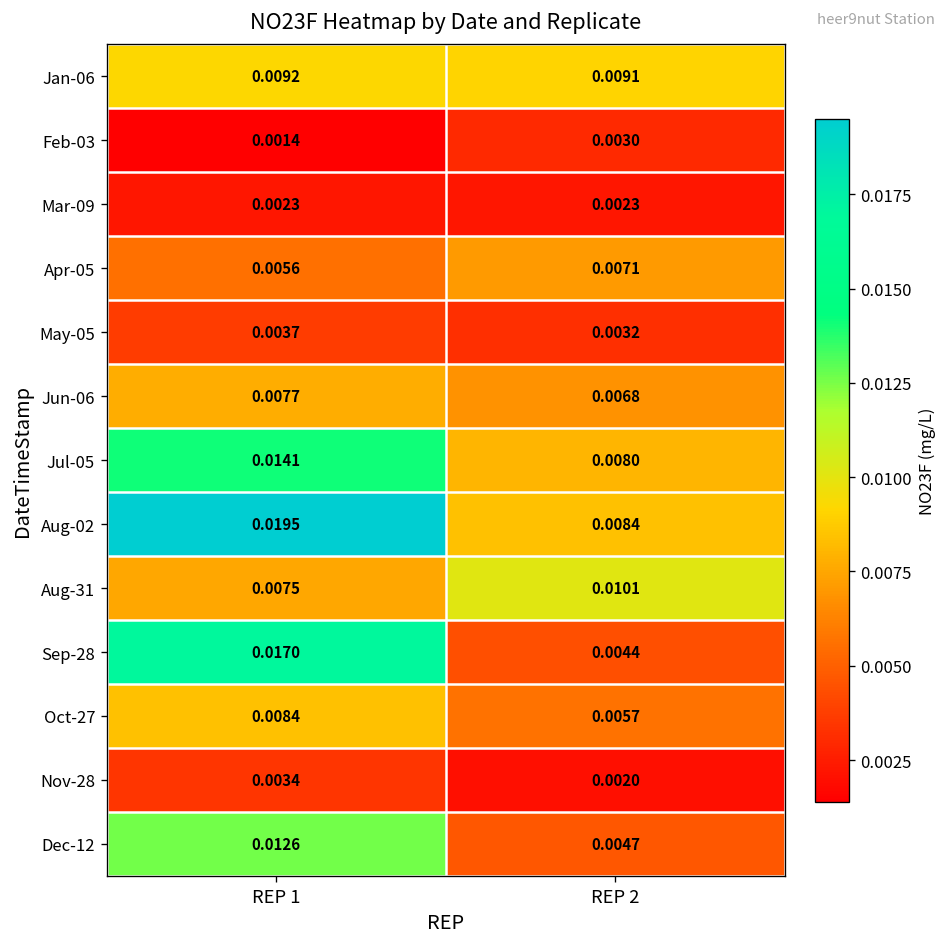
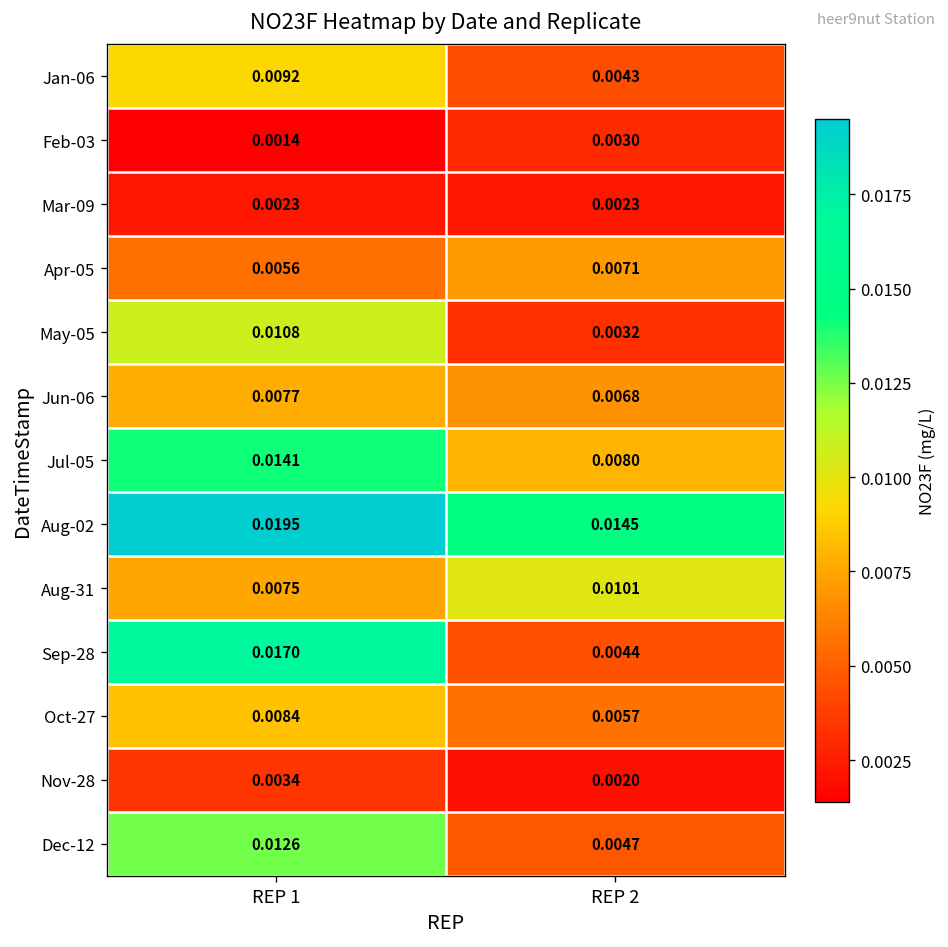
  {
    "Jan-06": {
      "REP 1": 0.0092,
-     "REP 2": 0.0091
+     "REP 2": 0.0043
    },
    "Feb-03": {
      "REP 1": 0.0014,
      "REP 2": 0.0030
    },
    "Mar-09": {
      "REP 1": 0.0023,
      "REP 2": 0.0023
    },
    "Apr-05": {
      "REP 1": 0.0056,
      "REP 2": 0.0071
    },
    "May-05": {
-     "REP 1": 0.0037,
+     "REP 1": 0.0108,
      "REP 2": 0.0032
    },
    "Jun-06": {
      "REP 1": 0.0077,
      "REP 2": 0.0068
    },
    "Jul-05": {
      "REP 1": 0.0141,
      "REP 2": 0.0080
    },
    "Aug-02": {
      "REP 1": 0.0195,
-     "REP 2": 0.0084
+     "REP 2": 0.0145
    },
    "Aug-31": {
      "REP 1": 0.0075,
      "REP 2": 0.0101
    },
    "Sep-28": {
      "REP 1": 0.0170,
      "REP 2": 0.0044
    },
    "Oct-27": {
      "REP 1": 0.0084,
      "REP 2": 0.0057
    },
    "Nov-28": {
      "REP 1": 0.0034,
      "REP 2": 0.0020
    },
    "Dec-12": {
      "REP 1": 0.0126,
      "REP 2": 0.0047
    }
  }
